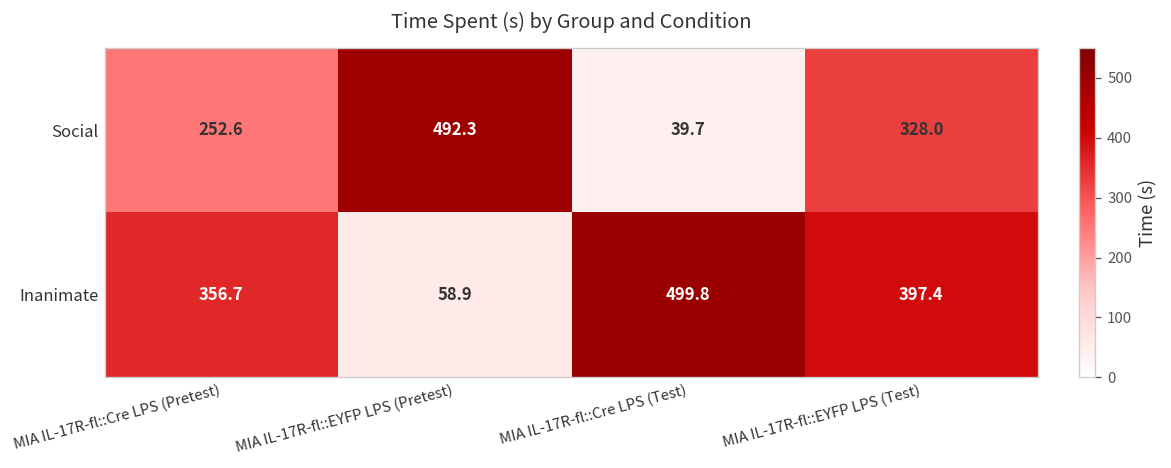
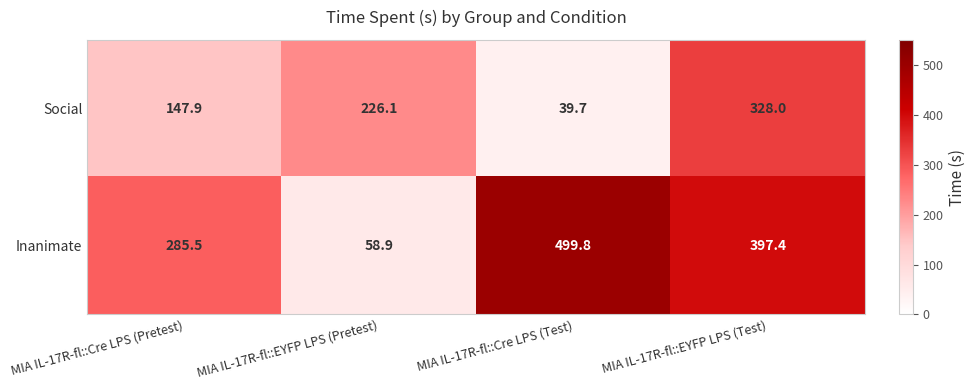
  {
    "Social": {
-     "MIA IL-17R-fl::Cre LPS (Pretest)": 252.6,
-     "MIA IL-17R-fl::EYFP LPS (Pretest)": 492.3,
+     "MIA IL-17R-fl::Cre LPS (Pretest)": 147.9,
+     "MIA IL-17R-fl::EYFP LPS (Pretest)": 226.1,
      "MIA IL-17R-fl::Cre LPS (Test)": 39.7,
      "MIA IL-17R-fl::EYFP LPS (Test)": 328.0
    },
    "Inanimate": {
-     "MIA IL-17R-fl::Cre LPS (Pretest)": 356.7,
+     "MIA IL-17R-fl::Cre LPS (Pretest)": 285.5,
      "MIA IL-17R-fl::EYFP LPS (Pretest)": 58.9,
      "MIA IL-17R-fl::Cre LPS (Test)": 499.8,
      "MIA IL-17R-fl::EYFP LPS (Test)": 397.4
    }
  }
